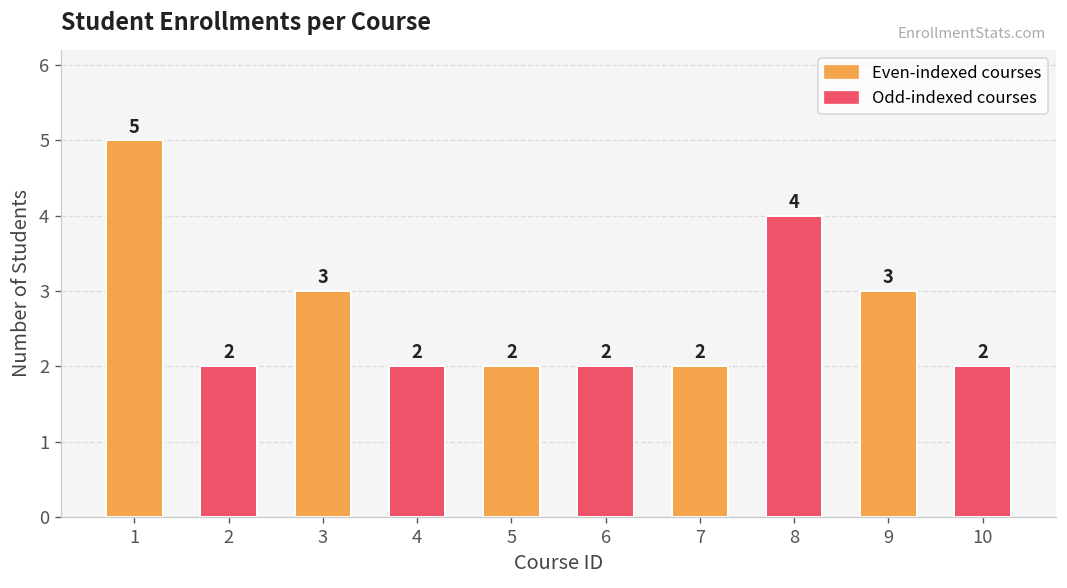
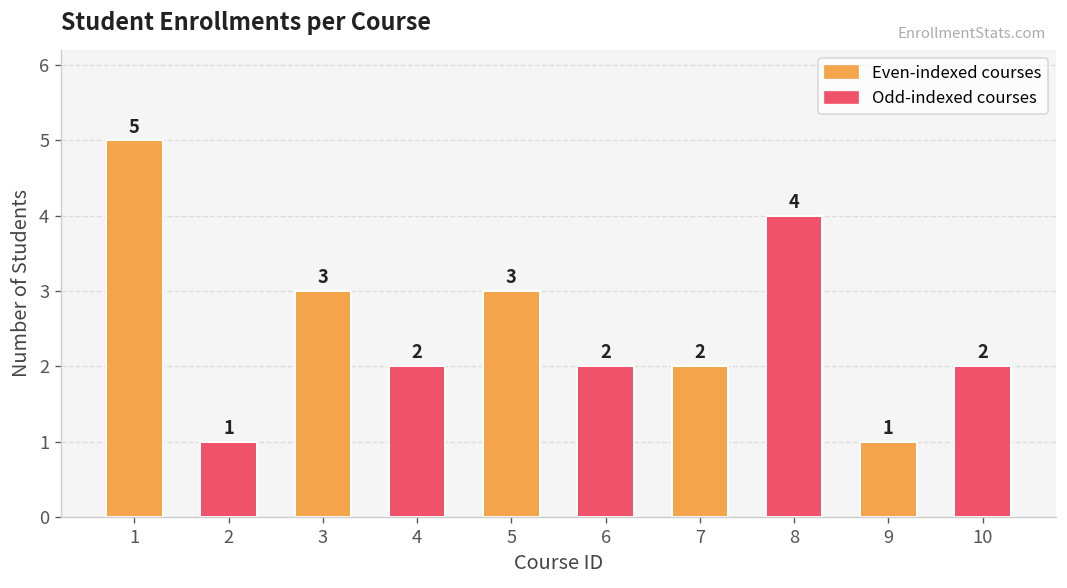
  {
    "1": 5,
-   "2": 2,
+   "2": 1,
    "3": 3,
    "4": 2,
-   "5": 2,
+   "5": 3,
    "6": 2,
    "7": 2,
    "8": 4,
-   "9": 3,
+   "9": 1,
    "10": 2
  }
